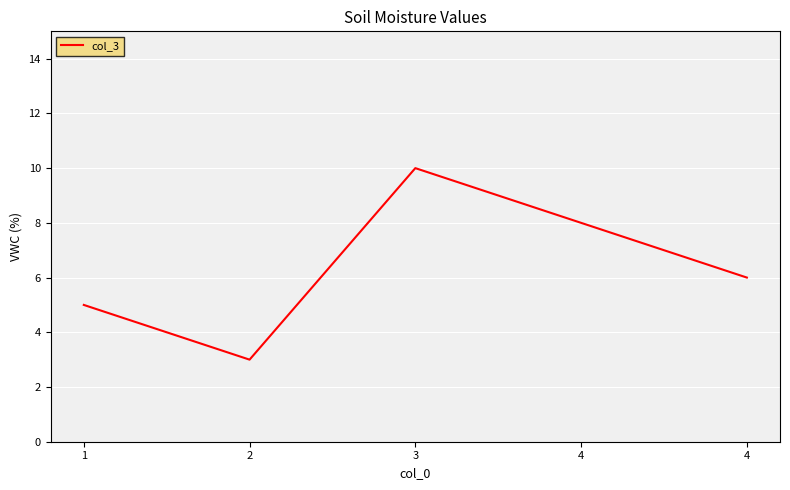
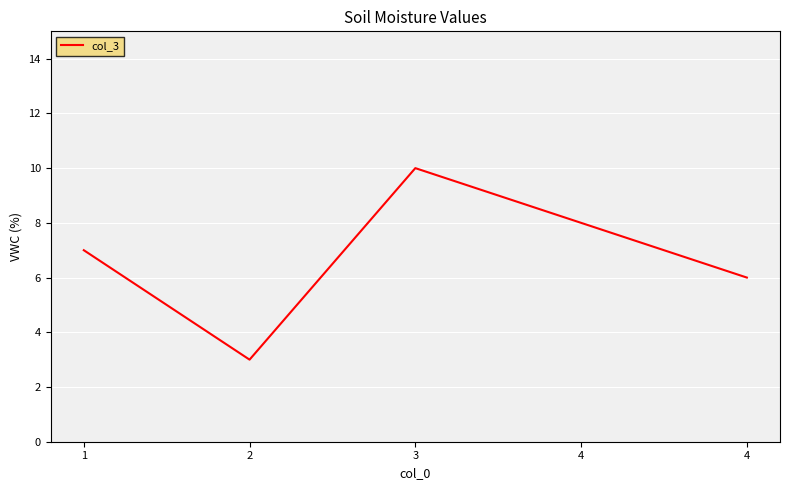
  {
-   "1": 5,
+   "1": 7,
    "2": 3,
    "3": 10
  }
